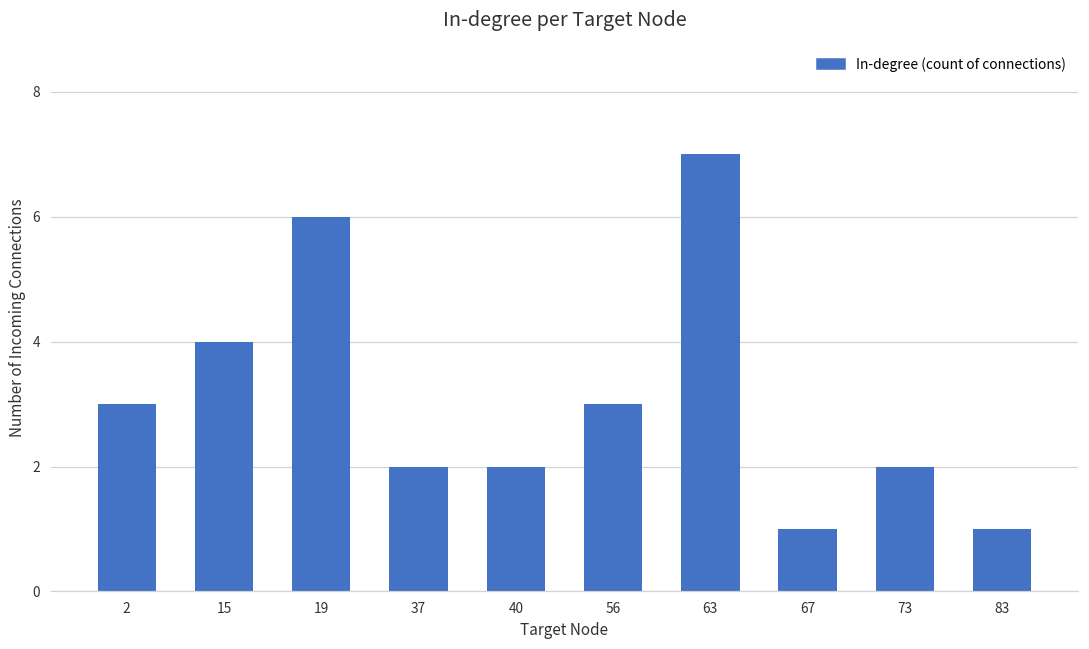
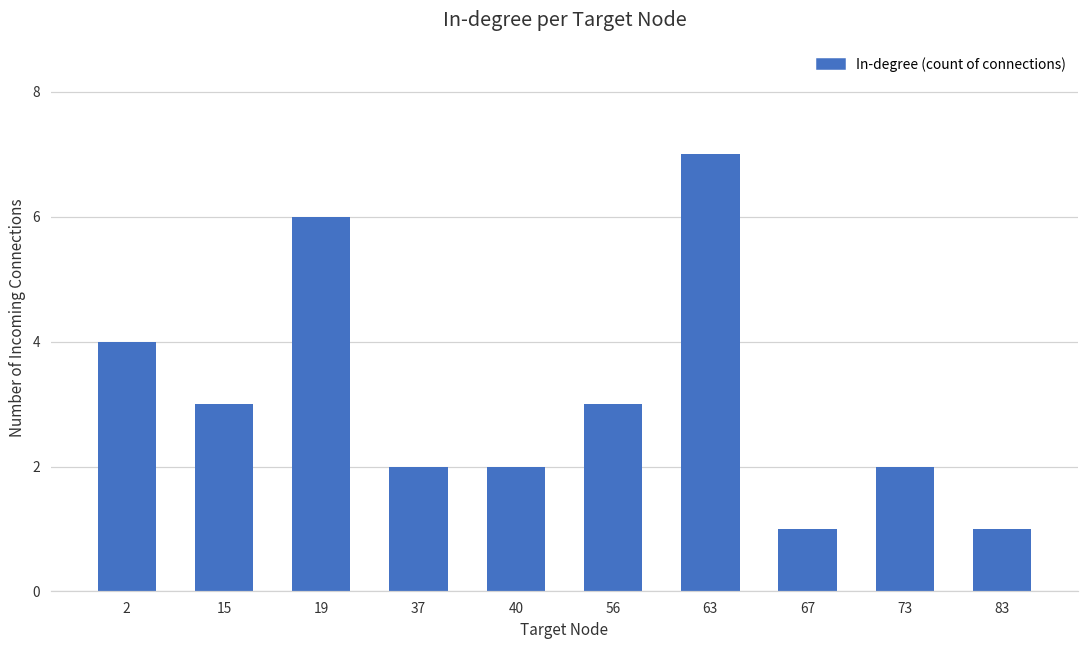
  {
-   "2": 3,
-   "15": 4,
+   "2": 4,
+   "15": 3,
    "19": 6,
    "37": 2,
    "40": 2,
    "56": 3,
    "63": 7,
    "67": 1,
    "73": 2,
    "83": 1
  }
